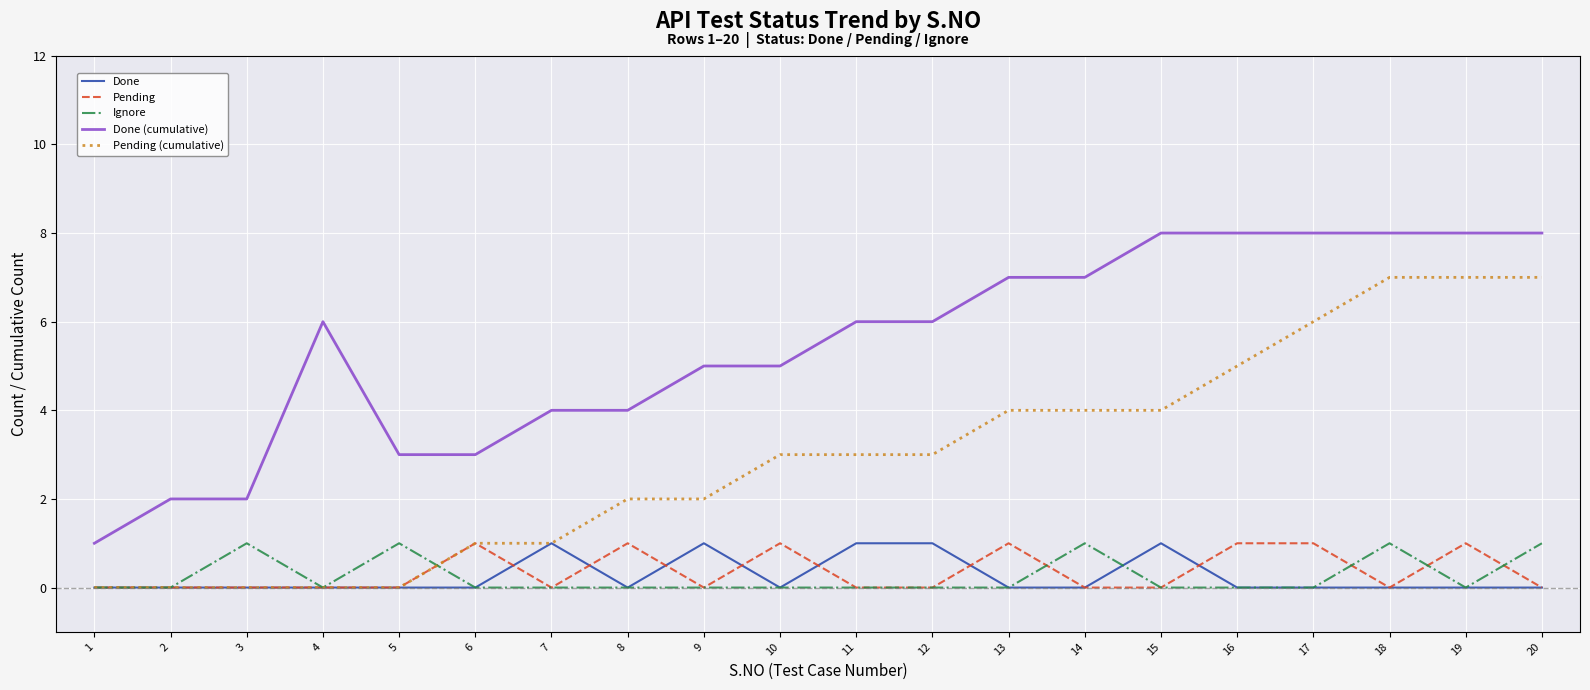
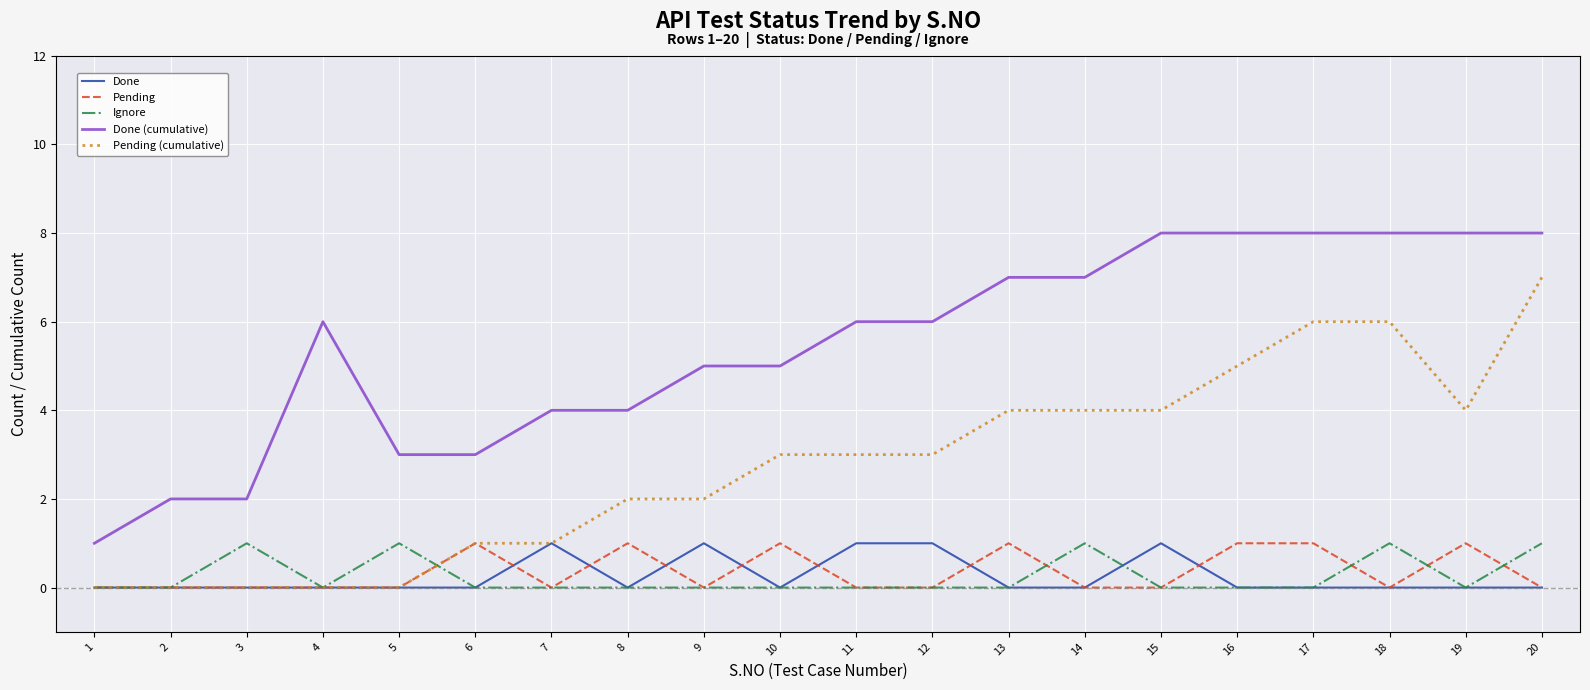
  {
    "Done": {
      "9": 1,
      "11": 1,
      "12": 1,
      "15": 1
    },
    "Pending": {
      "8": 1,
      "10": 1,
      "13": 1,
      "16": 1,
      "17": 1,
      "19": 1
    },
    "Ignore": {
      "3": 1,
      "5": 1,
      "14": 1,
      "18": 1,
      "20": 1
    },
    "Done (cumulative)": {
      "1": 1,
      "2": 2,
      "3": 2,
      "4": 6,
      "5": 3,
      "6": 3,
      "7": 4,
      "8": 4,
      "9": 5,
      "10": 5,
      "11": 6,
      "12": 6,
      "13": 7,
      "14": 7,
      "15": 8,
      "16": 8,
      "17": 8,
      "18": 8,
      "19": 8,
      "20": 8
    },
    "Pending (cumulative)": {
      "8": 2,
      "9": 2,
      "10": 3,
      "11": 3,
      "12": 3,
      "13": 4,
      "14": 4,
      "15": 4,
      "16": 5,
      "17": 6,
-     "18": 7,
-     "19": 7,
+     "18": 6,
+     "19": 4,
      "20": 7
    }
  }
